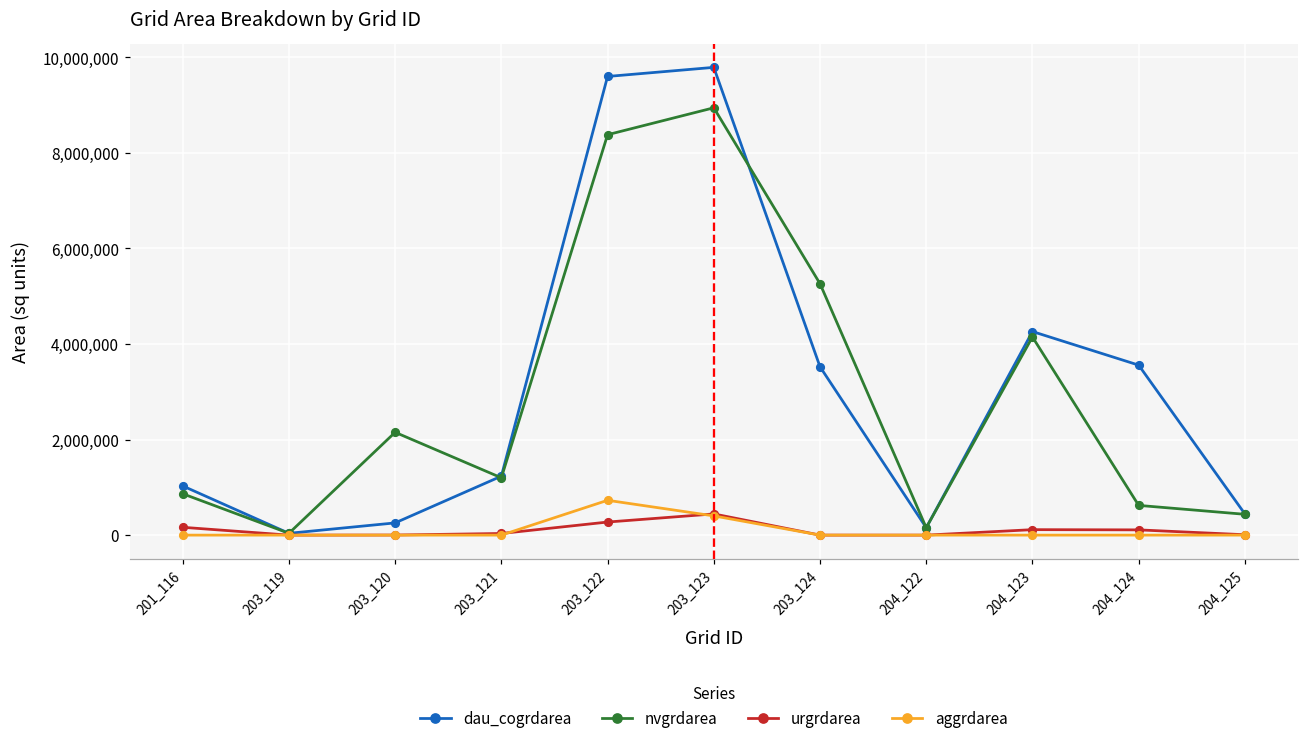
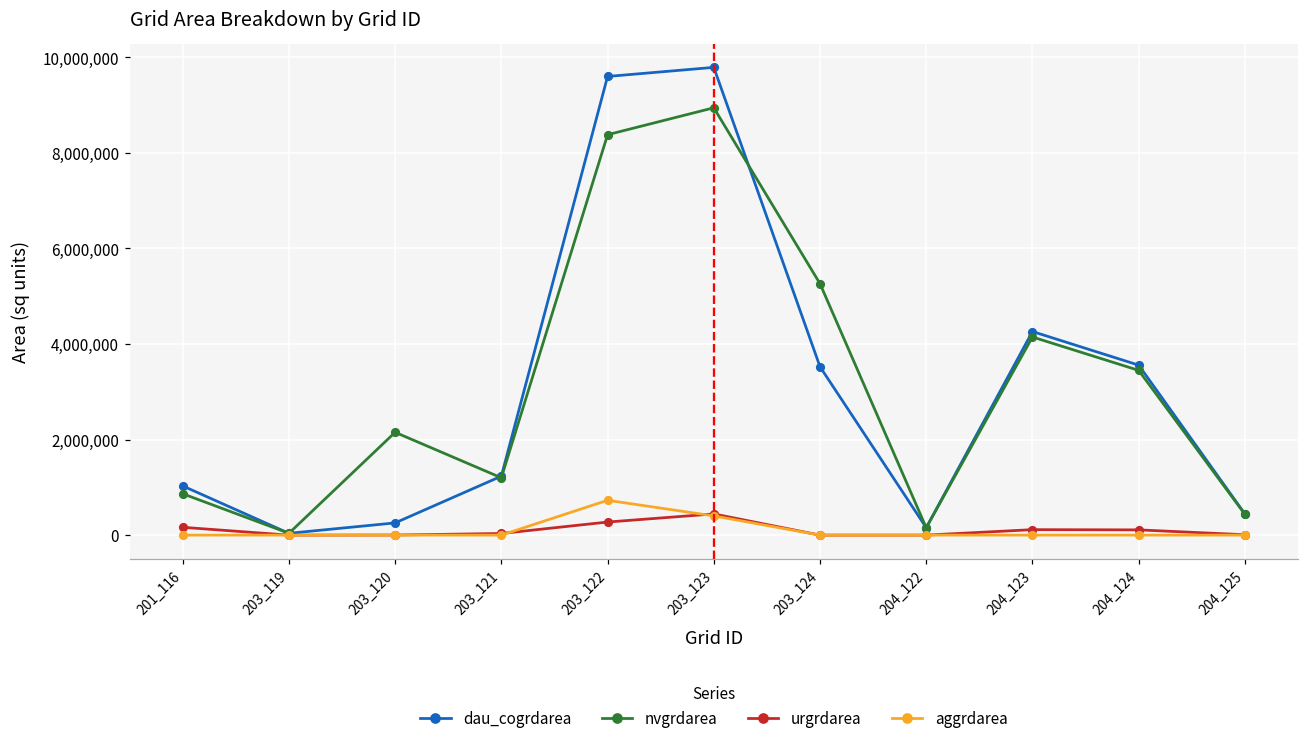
  {
    "dau_cogrdarea": {
      "201_116": "1,000,000",
      "203_120": "300,000",
      "203_122": "9,600,000",
      "203_123": "9,800,000",
      "203_124": "3,500,000",
      "204_123": "4,300,000",
      "204_124": "3,600,000"
    },
    "nvgrdarea": {
      "201_116": "900,000",
      "203_120": "2,200,000",
      "203_122": "8,400,000",
      "203_123": "8,900,000",
      "203_124": "5,300,000",
      "204_123": "4,100,000",
-     "204_124": "600,000"
+     "204_124": "3,400,000"
    },
    "urgrdarea": {
      "201_116": "200,000",
      "203_122": "300,000",
      "204_123": "100,000",
      "204_124": "100,000"
    },
    "aggrdarea": {
      "201_116": "0",
      "203_122": "700,000",
      "204_123": "0",
      "204_124": "0"
    }
  }
